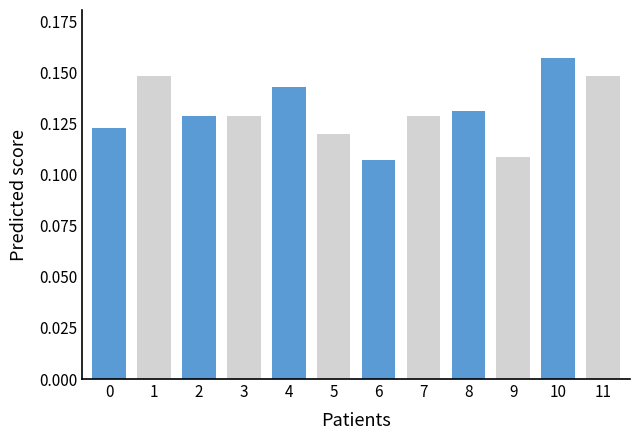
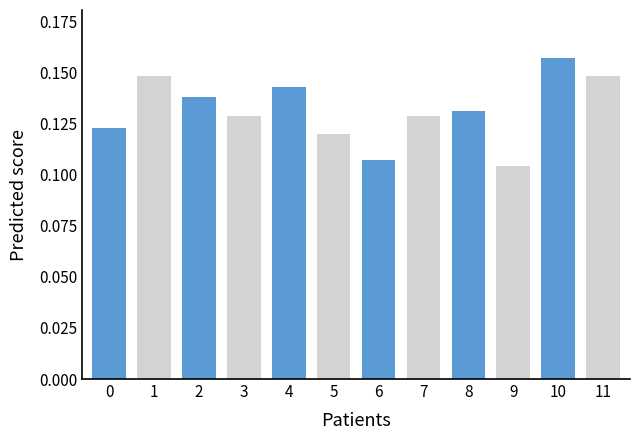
  {
    "0": 0.123,
    "1": 0.148,
-   "2": 0.129,
+   "2": 0.138,
    "3": 0.129,
    "4": 0.143,
    "5": 0.120,
    "6": 0.107,
    "7": 0.129,
    "8": 0.131,
-   "9": 0.109,
+   "9": 0.104,
    "10": 0.157,
    "11": 0.149
  }
